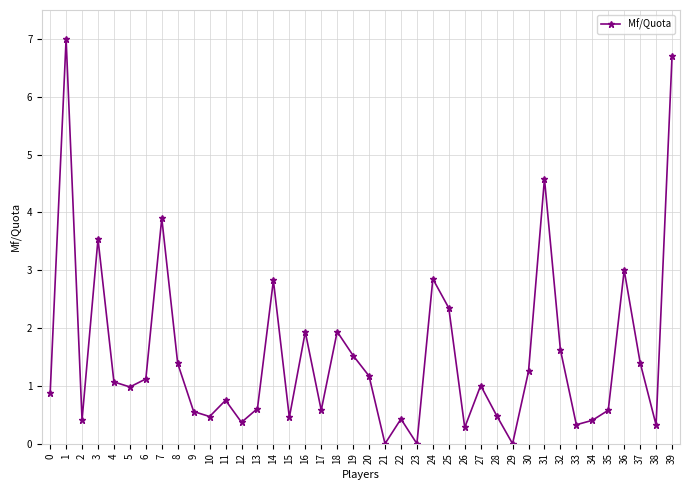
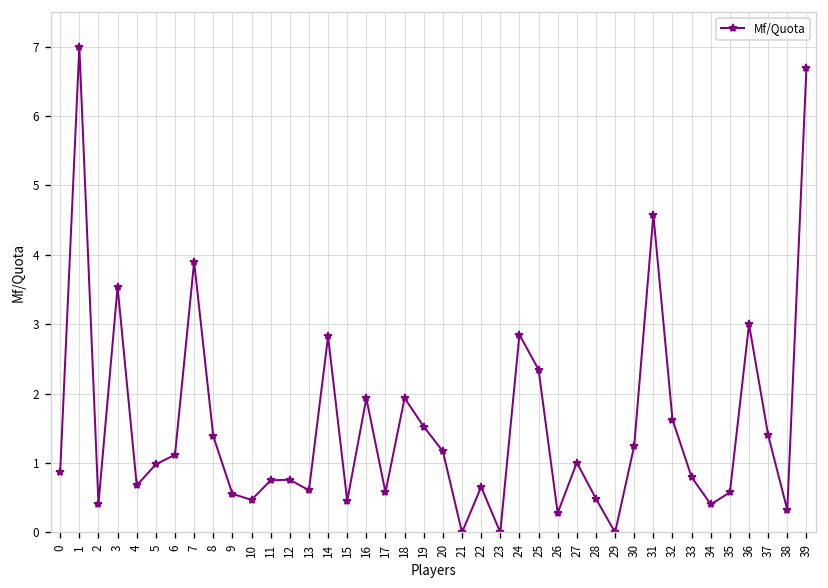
  {
    "0": 0.9,
    "1": 7.0,
    "2": 0.4,
    "3": 3.5,
-   "4": 1.1,
+   "4": 0.7,
    "5": 1.0,
    "6": 1.1,
    "7": 3.9,
    "8": 1.4,
    "9": 0.6,
    "10": 0.5,
    "11": 0.8,
-   "12": 0.4,
+   "12": 0.8,
    "13": 0.6,
    "14": 2.8,
    "15": 0.5,
    "16": 1.9,
    "17": 0.6,
    "18": 1.9,
    "19": 1.5,
    "20": 1.2,
    "21": 0.0,
-   "22": 0.4,
+   "22": 0.7,
    "23": 0.0,
    "24": 2.9,
    "25": 2.3,
    "26": 0.3,
    "27": 1.0,
    "28": 0.5,
    "29": 0.0,
    "30": 1.3,
    "31": 4.6,
    "32": 1.6,
-   "33": 0.3,
+   "33": 0.8,
    "34": 0.4,
    "35": 0.6,
    "36": 3.0,
    "37": 1.4,
    "38": 0.3,
    "39": 6.7
  }
